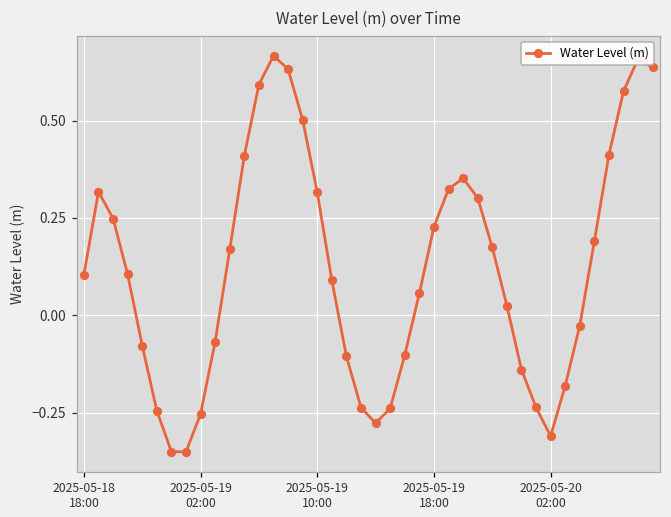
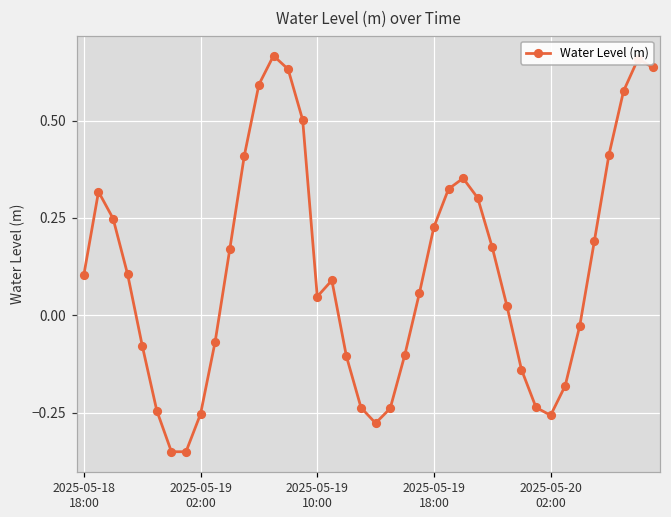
  {
    "2025-05-18 18:00": 0.10,
    "2025-05-19 02:00": -0.25,
-   "2025-05-19 10:00": 0.32,
+   "2025-05-19 10:00": 0.05,
    "2025-05-19 18:00": 0.23,
-   "2025-05-20 02:00": -0.31
+   "2025-05-20 02:00": -0.26
  }
